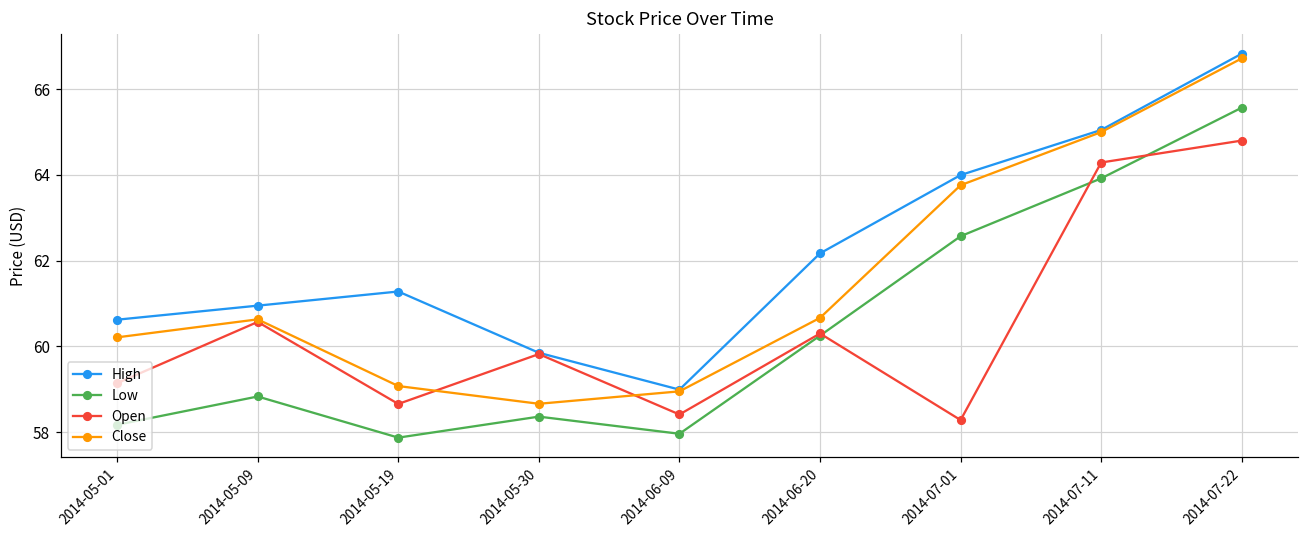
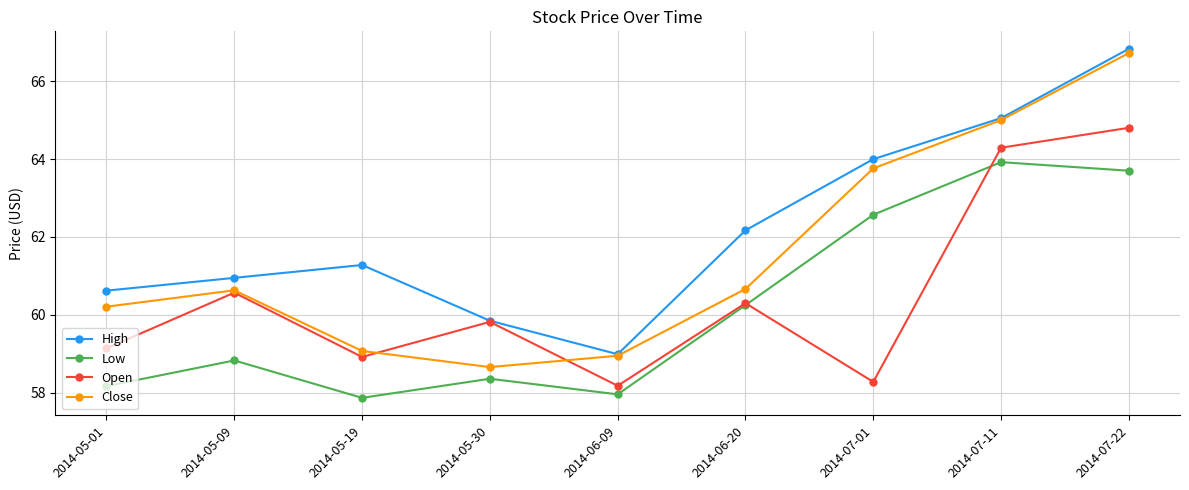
  {
    "High": {
      "2014-05-01": 60.6,
      "2014-05-09": 61.0,
      "2014-05-19": 61.3,
      "2014-06-20": 62.2,
      "2014-07-01": 64.0,
      "2014-07-22": 66.8
    },
    "Low": {
      "2014-05-09": 58.8,
      "2014-05-19": 57.9,
      "2014-05-30": 58.4,
      "2014-06-09": 58.0,
      "2014-07-01": 62.6,
      "2014-07-11": 63.9,
-     "2014-07-22": 65.6
+     "2014-07-22": 63.7
    },
    "Open": {
-     "2014-05-19": 58.7,
-     "2014-06-09": 58.4,
+     "2014-05-19": 58.9,
+     "2014-06-09": 58.2,
      "2014-07-01": 58.3,
      "2014-07-11": 64.3,
      "2014-07-22": 64.8
    },
    "Close": {
      "2014-05-01": 60.2,
      "2014-05-19": 59.1,
      "2014-05-30": 58.7,
      "2014-06-20": 60.7,
      "2014-07-01": 63.8,
      "2014-07-22": 66.7
    }
  }
